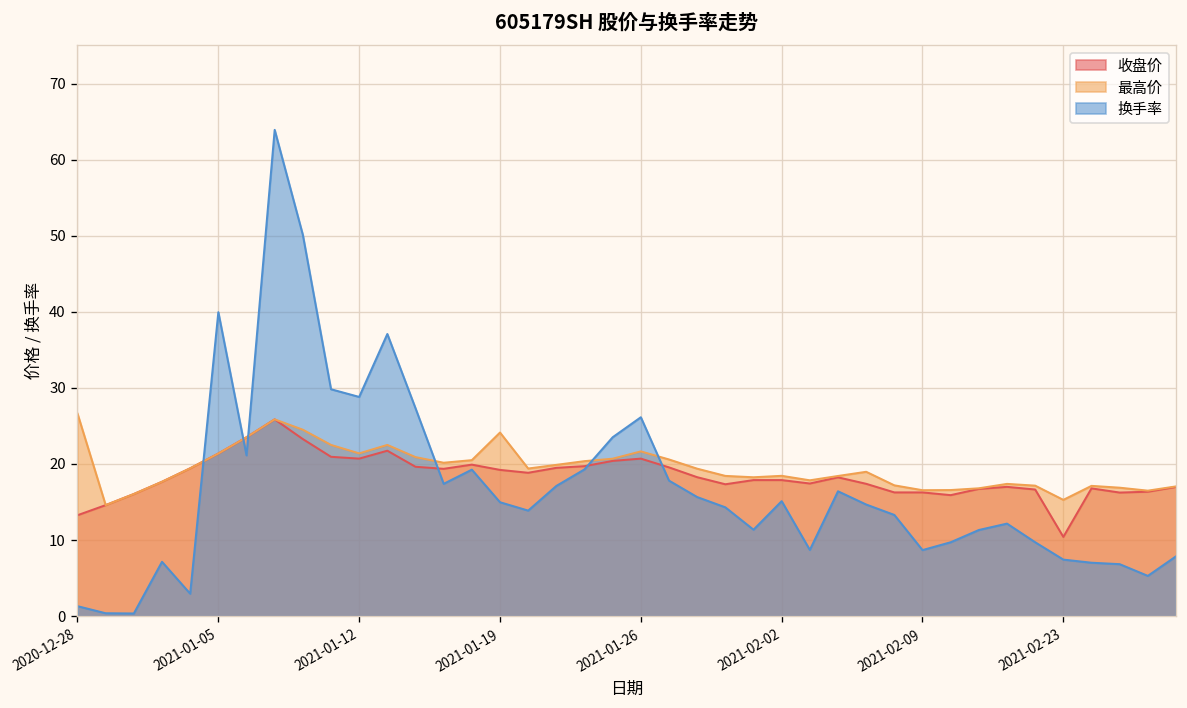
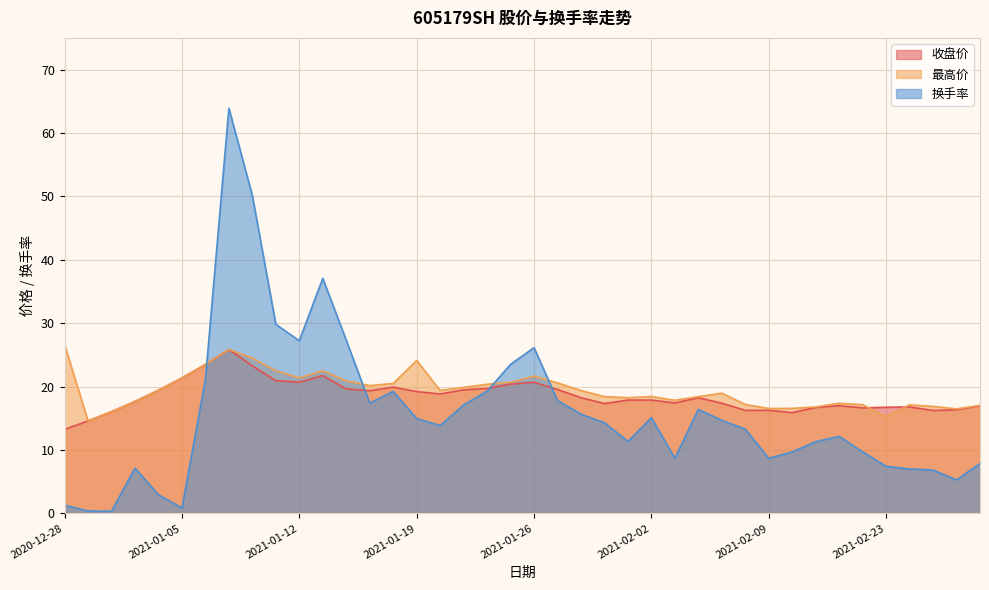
  {
    "收盘价": {
      "2020-12-28": 13,
      "2021-01-12": 21,
      "2021-01-19": 19,
      "2021-01-26": 21,
      "2021-02-02": 18,
-     "2021-02-23": 10
+     "2021-02-23": 17
    },
    "最高价": {
      "2020-12-28": 27,
      "2021-01-12": 21,
      "2021-01-19": 24,
      "2021-01-26": 22,
      "2021-02-02": 18,
      "2021-02-23": 15
    },
    "换手率": {
      "2020-12-28": 1,
-     "2021-01-05": 40,
-     "2021-01-12": 29,
+     "2021-01-05": 1,
+     "2021-01-12": 27,
      "2021-01-19": 15,
      "2021-01-26": 26,
      "2021-02-02": 15,
      "2021-02-09": 9,
      "2021-02-23": 7
    }
  }
